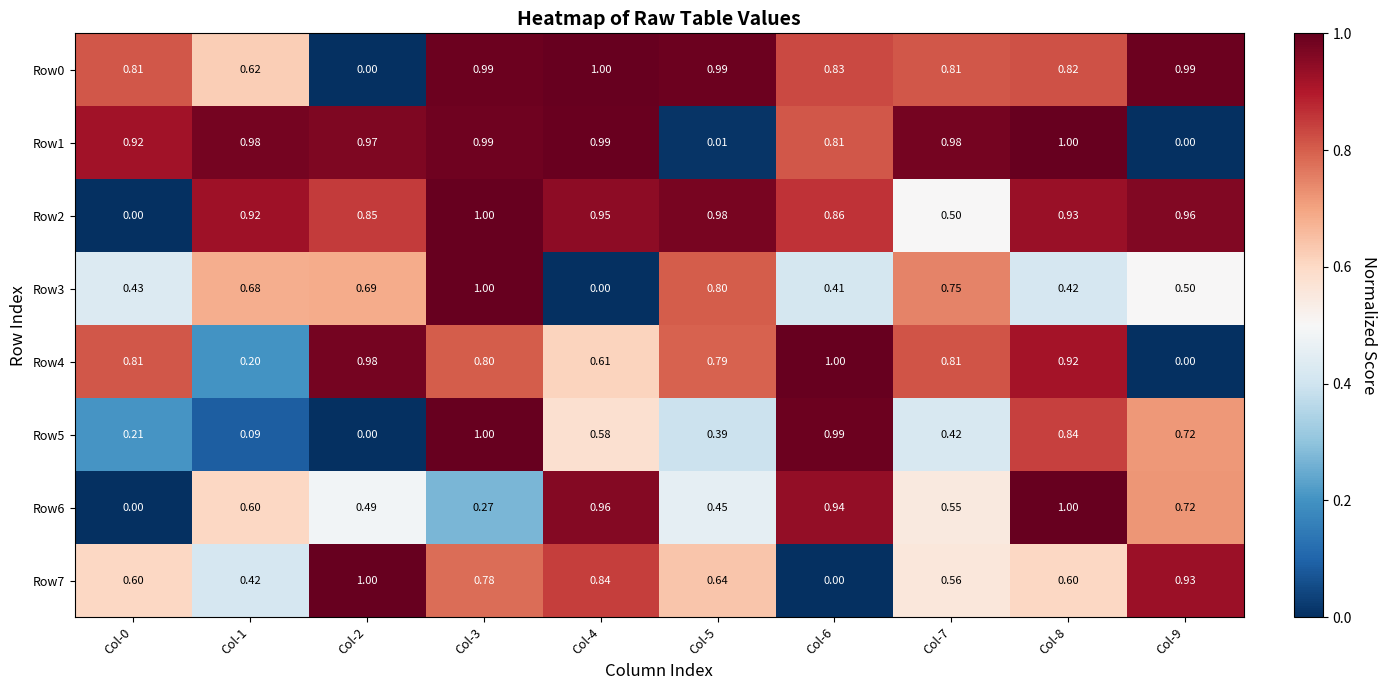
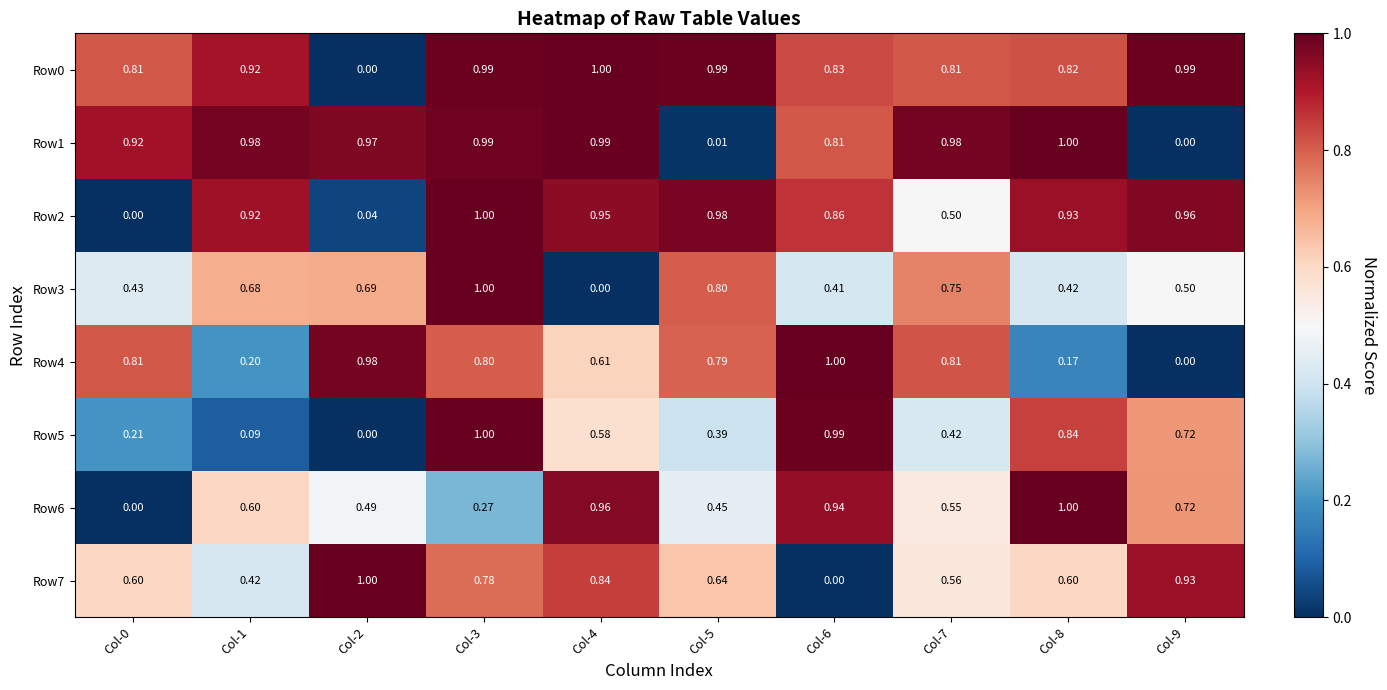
  {
    "Row0": {
      "Col-0": 0.81,
-     "Col-1": 0.62,
+     "Col-1": 0.92,
      "Col-2": 0.00,
      "Col-3": 0.99,
      "Col-4": 1.00,
      "Col-5": 0.99,
      "Col-6": 0.83,
      "Col-7": 0.81,
      "Col-8": 0.82,
      "Col-9": 0.99
    },
    "Row1": {
      "Col-0": 0.92,
      "Col-1": 0.98,
      "Col-2": 0.97,
      "Col-3": 0.99,
      "Col-4": 0.99,
      "Col-5": 0.01,
      "Col-6": 0.81,
      "Col-7": 0.98,
      "Col-8": 1.00,
      "Col-9": 0.00
    },
    "Row2": {
      "Col-0": 0.00,
      "Col-1": 0.92,
-     "Col-2": 0.85,
+     "Col-2": 0.04,
      "Col-3": 1.00,
      "Col-4": 0.95,
      "Col-5": 0.98,
      "Col-6": 0.86,
      "Col-7": 0.50,
      "Col-8": 0.93,
      "Col-9": 0.96
    },
    "Row3": {
      "Col-0": 0.43,
      "Col-1": 0.68,
      "Col-2": 0.69,
      "Col-3": 1.00,
      "Col-4": 0.00,
      "Col-5": 0.80,
      "Col-6": 0.41,
      "Col-7": 0.75,
      "Col-8": 0.42,
      "Col-9": 0.50
    },
    "Row4": {
      "Col-0": 0.81,
      "Col-1": 0.20,
      "Col-2": 0.98,
      "Col-3": 0.80,
      "Col-4": 0.61,
      "Col-5": 0.79,
      "Col-6": 1.00,
      "Col-7": 0.81,
-     "Col-8": 0.92,
+     "Col-8": 0.17,
      "Col-9": 0.00
    },
    "Row5": {
      "Col-0": 0.21,
      "Col-1": 0.09,
      "Col-2": 0.00,
      "Col-3": 1.00,
      "Col-4": 0.58,
      "Col-5": 0.39,
      "Col-6": 0.99,
      "Col-7": 0.42,
      "Col-8": 0.84,
      "Col-9": 0.72
    },
    "Row6": {
      "Col-0": 0.00,
      "Col-1": 0.60,
      "Col-2": 0.49,
      "Col-3": 0.27,
      "Col-4": 0.96,
      "Col-5": 0.45,
      "Col-6": 0.94,
      "Col-7": 0.55,
      "Col-8": 1.00,
      "Col-9": 0.72
    },
    "Row7": {
      "Col-0": 0.60,
      "Col-1": 0.42,
      "Col-2": 1.00,
      "Col-3": 0.78,
      "Col-4": 0.84,
      "Col-5": 0.64,
      "Col-6": 0.00,
      "Col-7": 0.56,
      "Col-8": 0.60,
      "Col-9": 0.93
    }
  }
